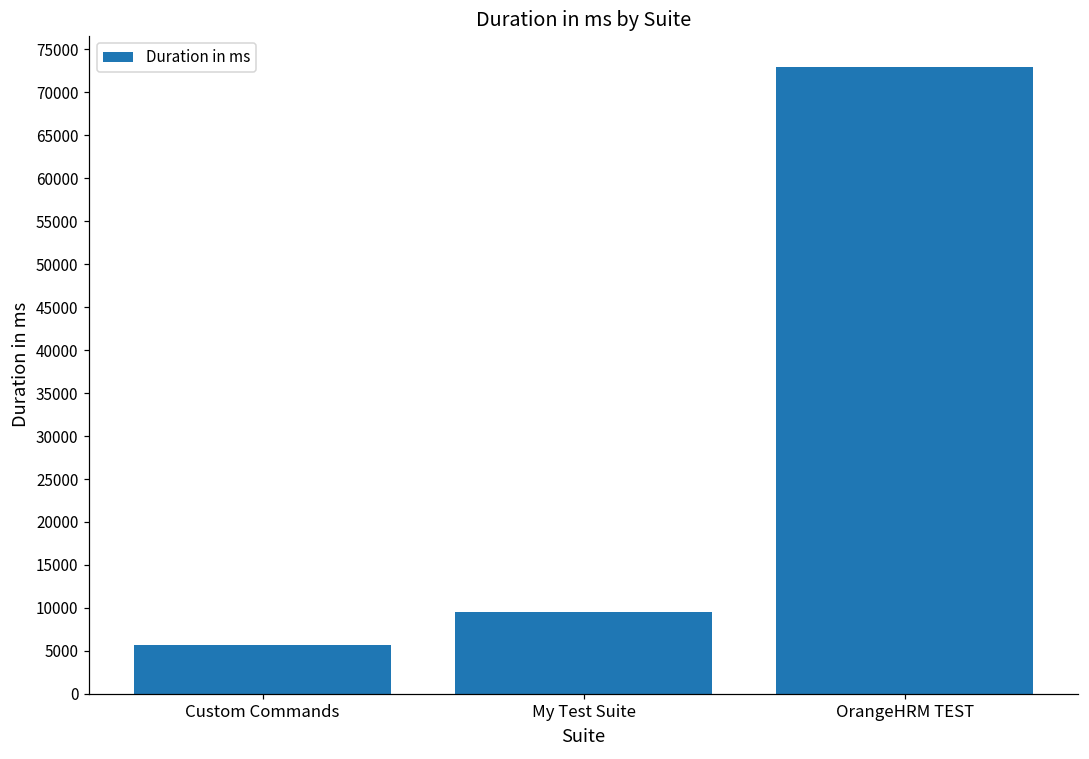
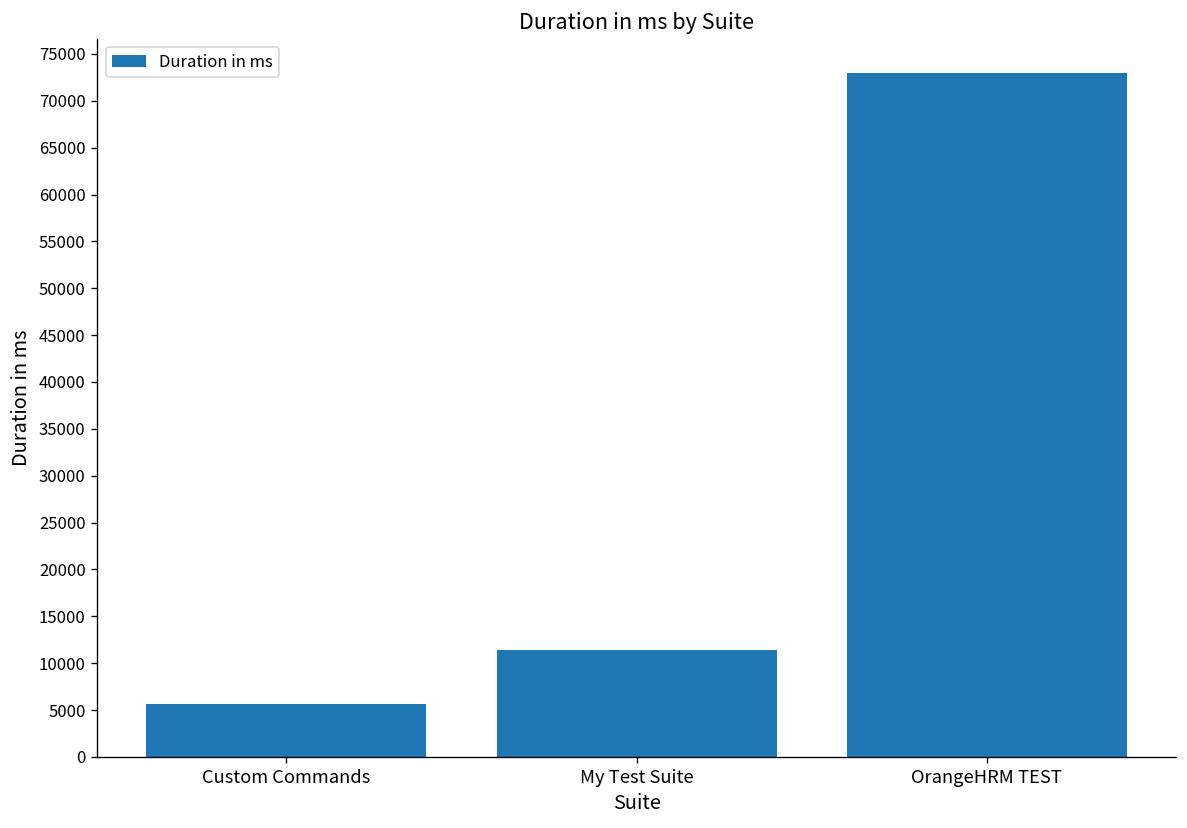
  {
    "Custom Commands": 6000,
-   "My Test Suite": 10000,
+   "My Test Suite": 11000,
    "OrangeHRM TEST": 73000
  }
